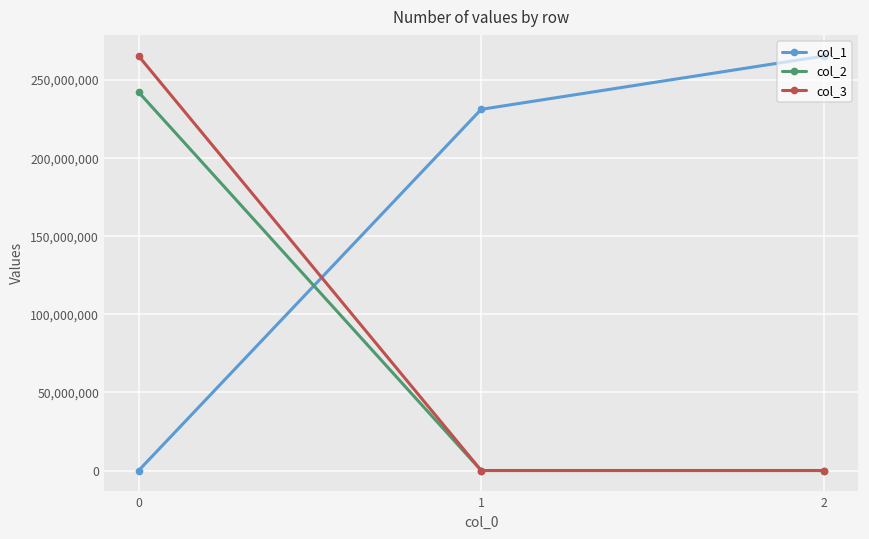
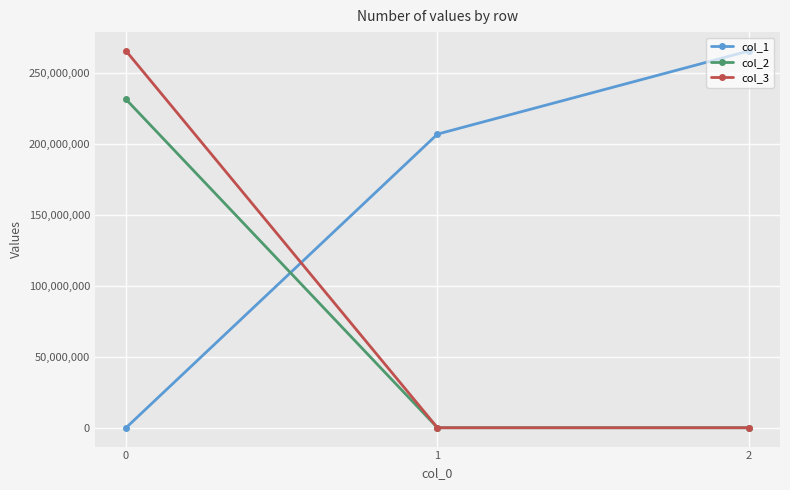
  {
    "col_1": {
      "0": "0",
-     "1": "231,000,000"
+     "1": "207,000,000"
    },
    "col_2": {
-     "0": "242,000,000"
+     "0": "231,000,000"
    },
    "col_3": {
      "0": "265,000,000"
    }
  }
